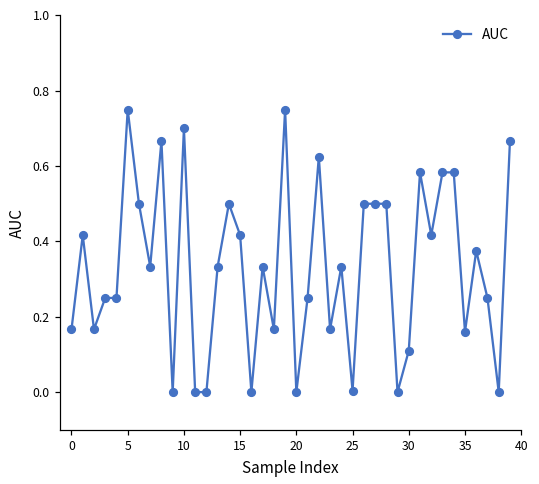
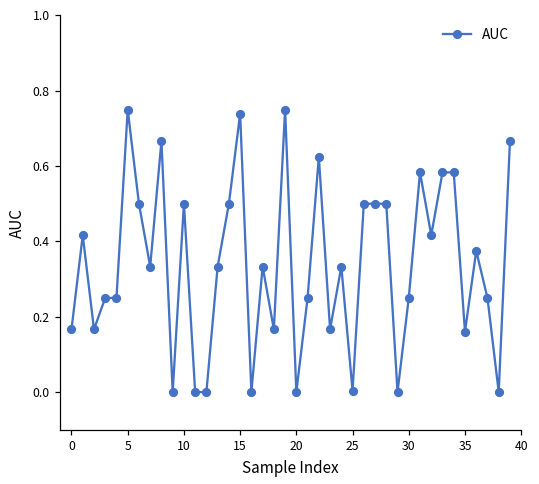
  {
    "0": 0.17,
    "5": 0.75,
-   "10": 0.7,
-   "15": 0.42,
+   "10": 0.5,
+   "15": 0.74,
    "20": 0.00,
    "25": 0.00,
-   "30": 0.11,
+   "30": 0.25,
    "35": 0.16
  }
